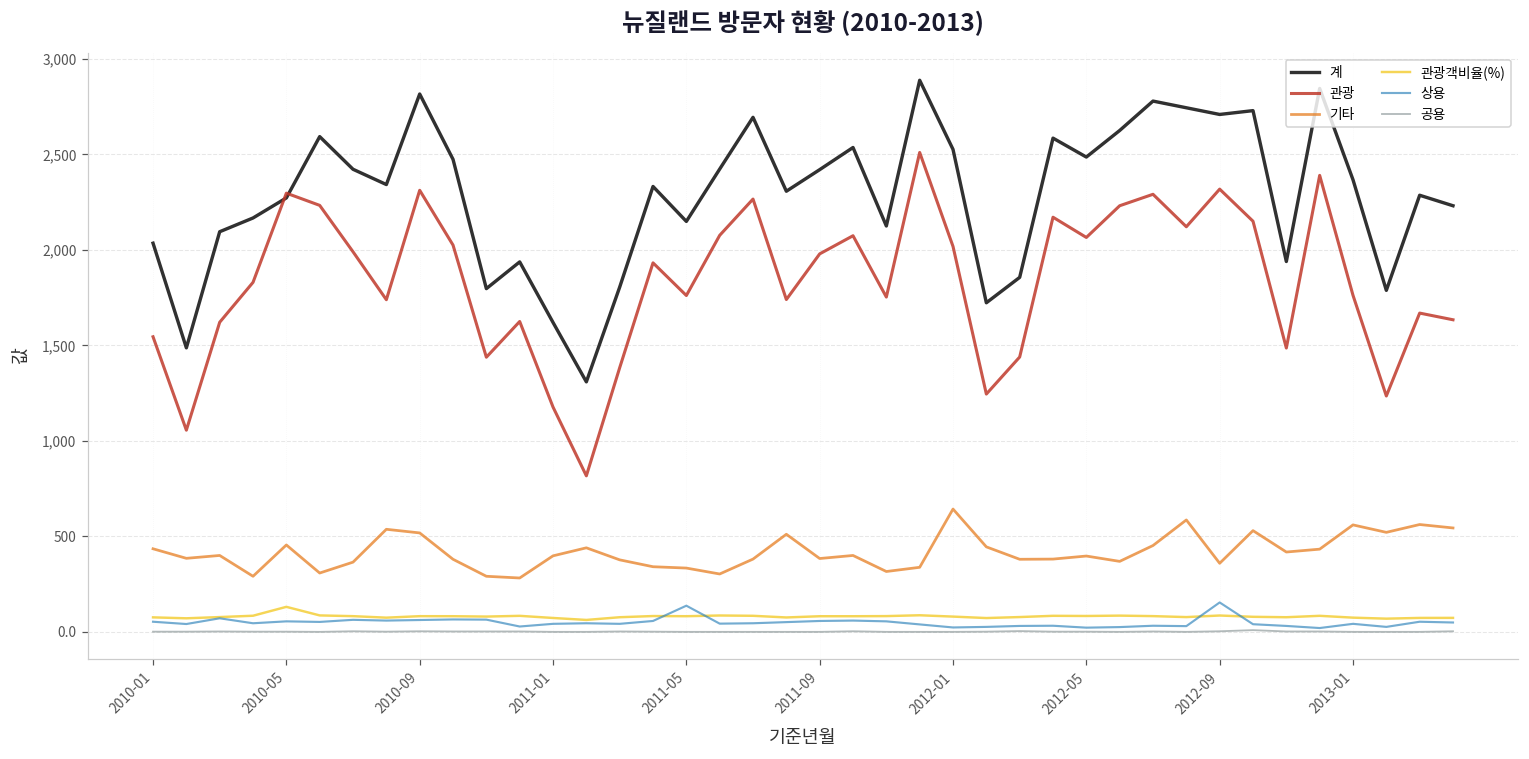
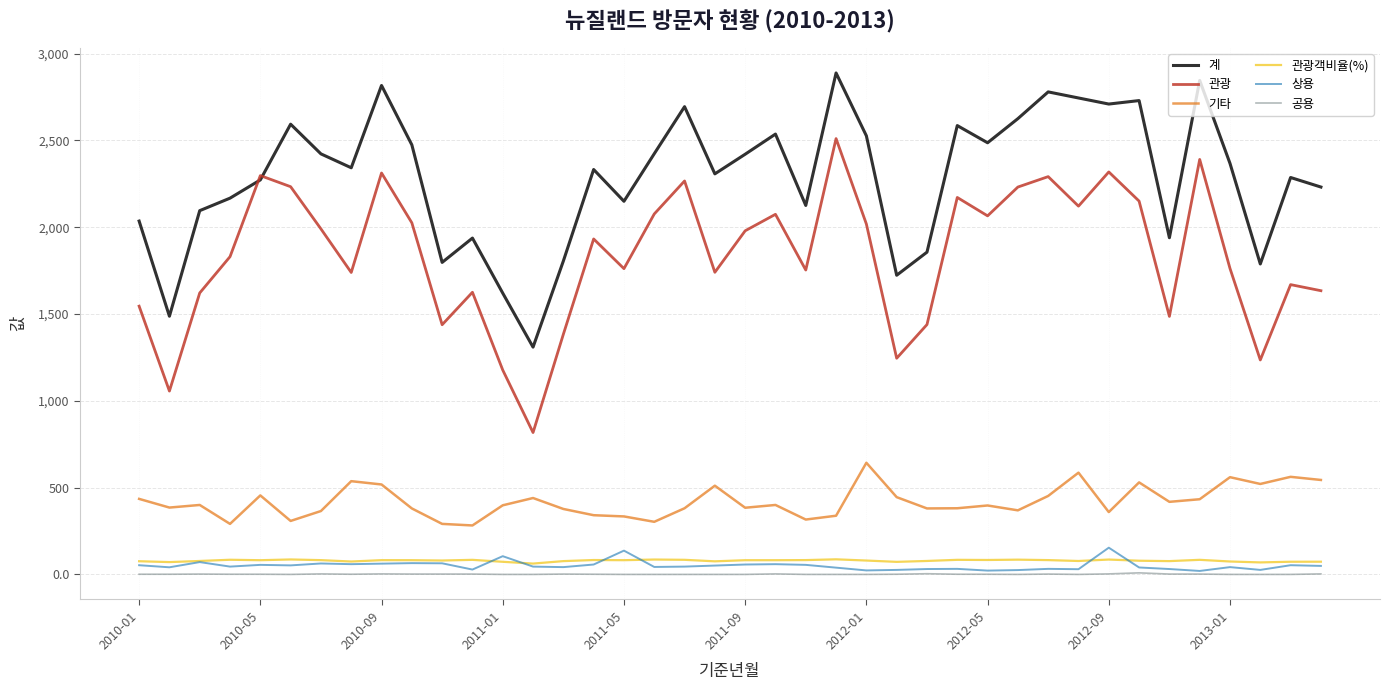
  {
    "계": {
      "2010-01": "2,040",
      "2010-05": "2,270",
      "2010-09": "2,820",
      "2011-01": "1,620",
      "2011-05": "2,150",
      "2011-09": "2,420",
      "2012-01": "2,530",
      "2012-05": "2,490",
      "2012-09": "2,710",
      "2013-01": "2,370"
    },
    "관광": {
      "2010-01": "1,550",
      "2010-05": "2,300",
      "2010-09": "2,310",
      "2011-01": "1,180",
      "2011-05": "1,760",
      "2011-09": "1,980",
      "2012-01": "2,020",
      "2012-05": "2,070",
      "2012-09": "2,320",
      "2013-01": "1,760"
    },
    "기타": {
      "2010-01": "440",
      "2010-05": "460",
      "2010-09": "520",
      "2011-01": "400",
      "2011-05": "330",
      "2011-09": "380",
      "2012-01": "640",
      "2012-05": "400",
      "2012-09": "360",
      "2013-01": "560"
    },
    "관광객비율(%)": {
      "2010-01": "80",
-     "2010-05": "130",
+     "2010-05": "80",
      "2010-09": "80",
      "2011-01": "70",
      "2011-05": "80",
      "2011-09": "80",
      "2012-01": "80",
      "2012-05": "80",
      "2012-09": "90",
      "2013-01": "70"
    },
    "상용": {
      "2010-01": "50",
      "2010-05": "60",
      "2010-09": "60",
-     "2011-01": "40",
+     "2011-01": "110",
      "2011-05": "140",
      "2011-09": "60",
      "2012-01": "20",
      "2012-05": "20",
      "2012-09": "150",
      "2013-01": "40"
    },
    "공용": {
      "2010-01": "0",
      "2010-05": "0",
      "2010-09": "0",
      "2011-01": "0",
      "2011-05": "0",
      "2011-09": "0",
      "2012-01": "0",
      "2012-05": "0",
      "2012-09": "0",
      "2013-01": "0"
    }
  }
